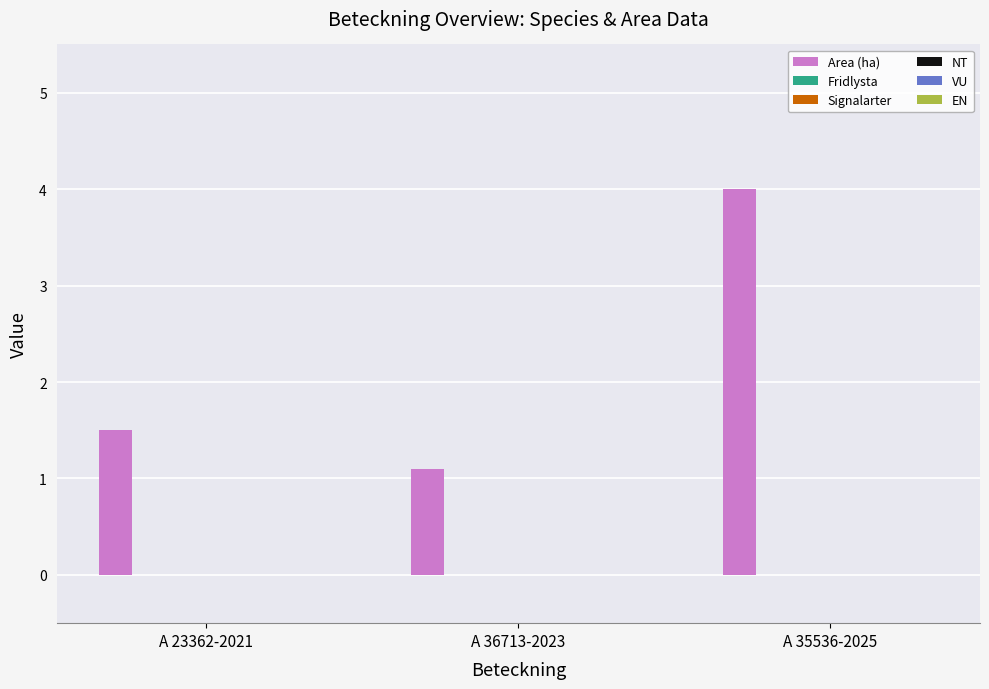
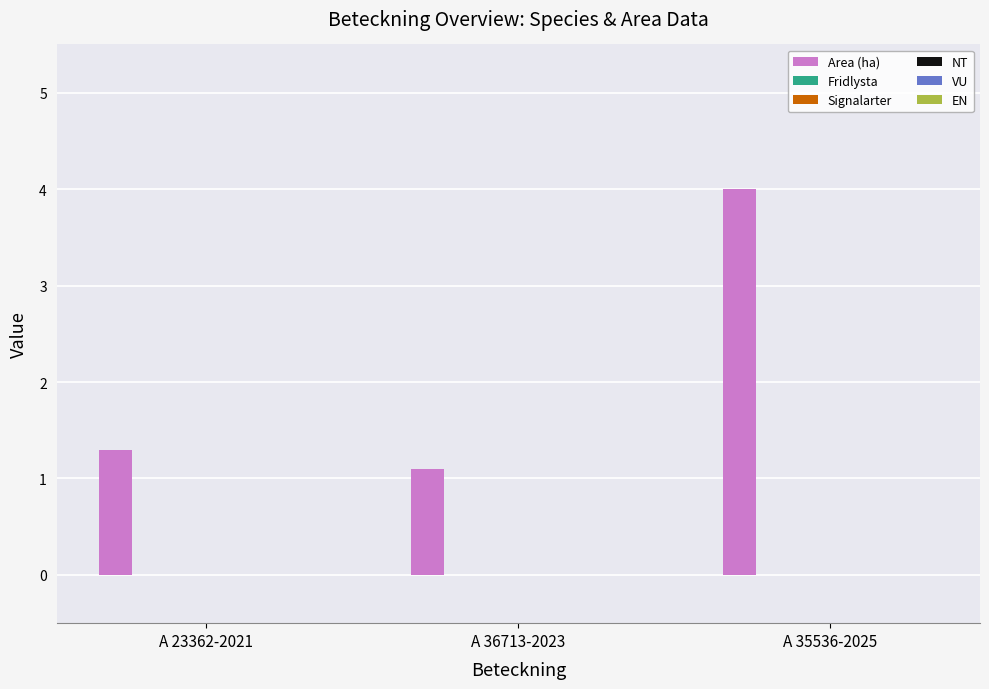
  {
    "Area (ha)": {
-     "A 23362-2021": 1.5,
+     "A 23362-2021": 1.3,
      "A 36713-2023": 1.1,
      "A 35536-2025": 4.0
    },
    "Fridlysta": {
      "A 23362-2021": 0.0,
      "A 36713-2023": 0.0,
      "A 35536-2025": 0.0
    },
    "Signalarter": {
      "A 23362-2021": 0.0,
      "A 36713-2023": 0.0,
      "A 35536-2025": 0.0
    },
    "NT": {
      "A 23362-2021": 0.0,
      "A 36713-2023": 0.0,
      "A 35536-2025": 0.0
    },
    "VU": {
      "A 23362-2021": 0.0,
      "A 36713-2023": 0.0,
      "A 35536-2025": 0.0
    },
    "EN": {
      "A 23362-2021": 0.0,
      "A 36713-2023": 0.0,
      "A 35536-2025": 0.0
    }
  }
